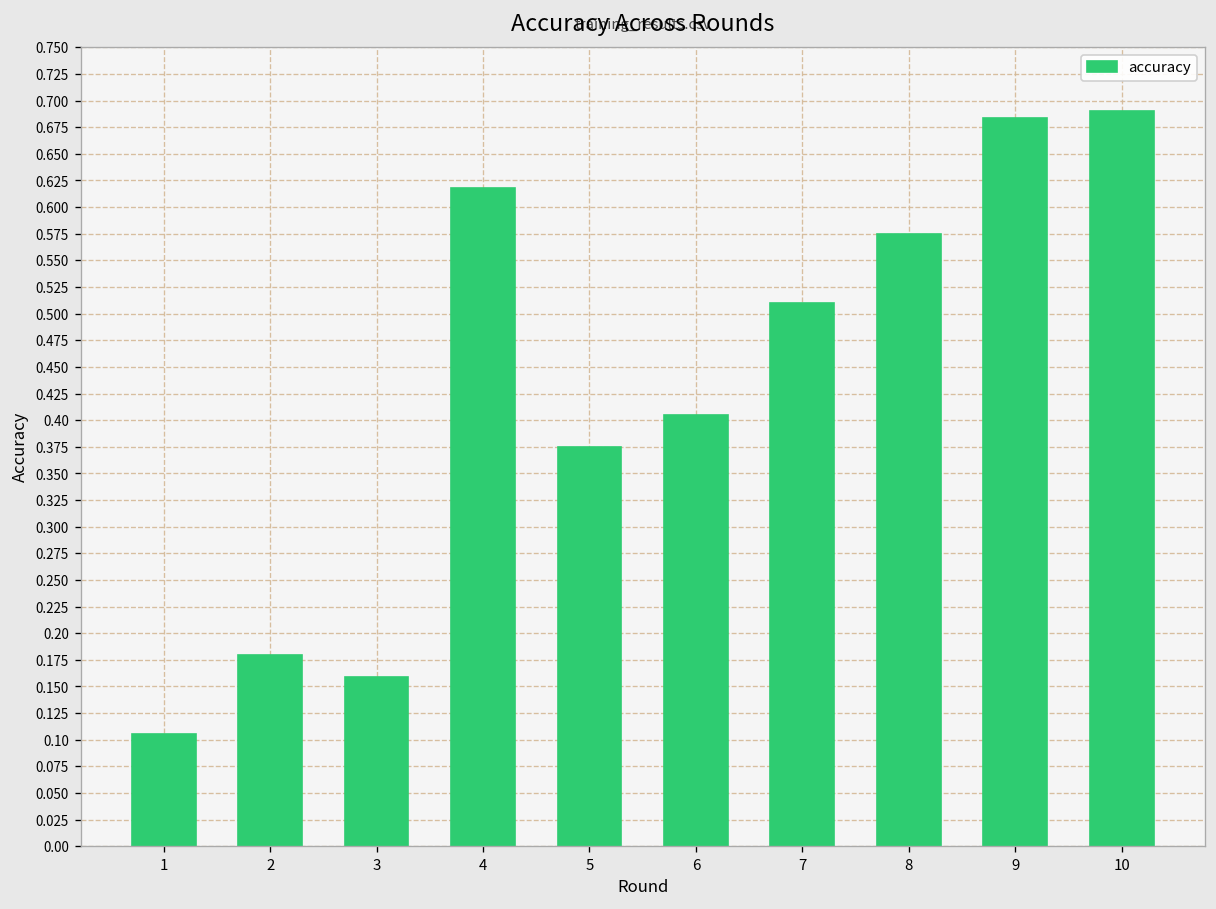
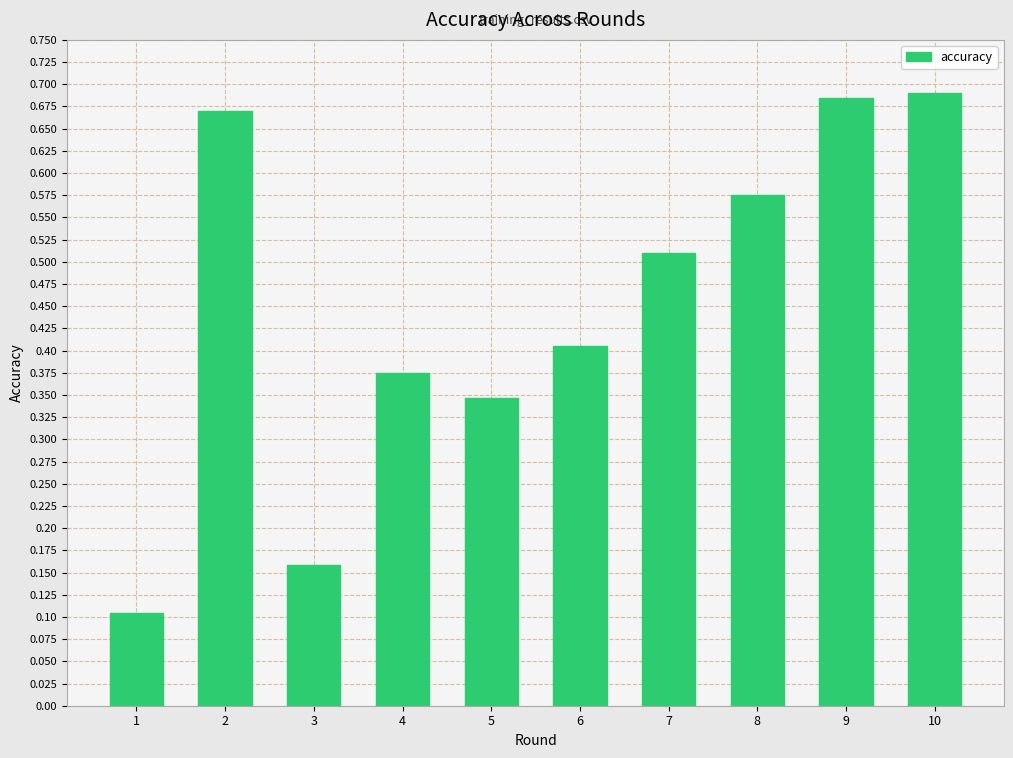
  {
    "1": 0.11,
-   "2": 0.18,
+   "2": 0.67,
    "3": 0.16,
-   "4": 0.62,
-   "5": 0.38,
+   "4": 0.38,
+   "5": 0.35,
    "6": 0.41,
    "7": 0.51,
    "8": 0.58,
    "9": 0.68,
    "10": 0.69
  }
